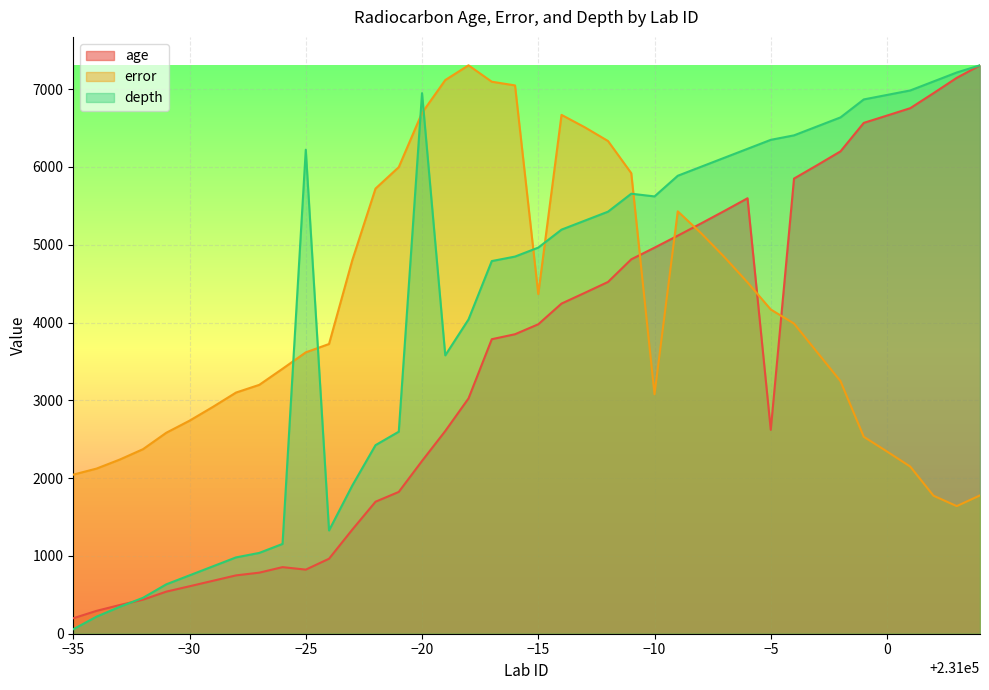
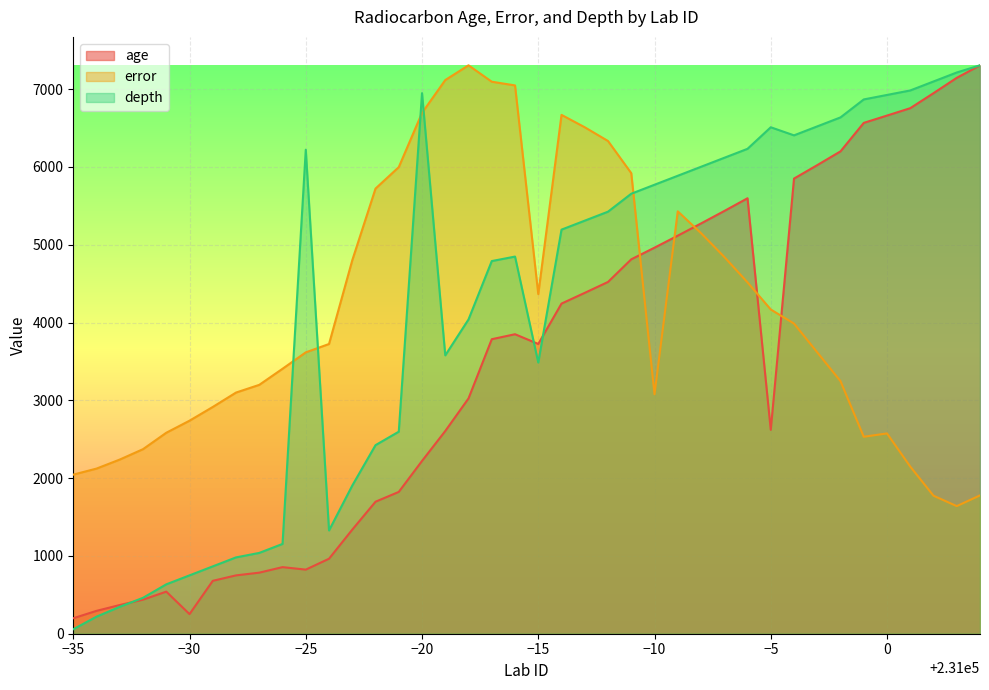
  {
    "age": {
      "−35": 200,
-     "−30": 600,
+     "−30": 300,
      "−25": 800,
      "−20": 2200,
-     "−15": 4000,
+     "−15": 3700,
      "−10": 5000,
      "−5": 2600,
      "0": 6700
    },
    "error": {
      "−35": 2000,
      "−30": 2700,
      "−25": 3600,
      "−20": 6700,
      "−15": 4400,
      "−10": 3100,
      "−5": 4200,
-     "0": 2300
+     "0": 2600
    },
    "depth": {
      "−35": 100,
      "−30": 800,
      "−25": 6200,
      "−20": 6900,
-     "−15": 5000,
-     "−10": 5600,
-     "−5": 6300,
+     "−15": 3500,
+     "−10": 5800,
+     "−5": 6500,
      "0": 6900
    }
  }
